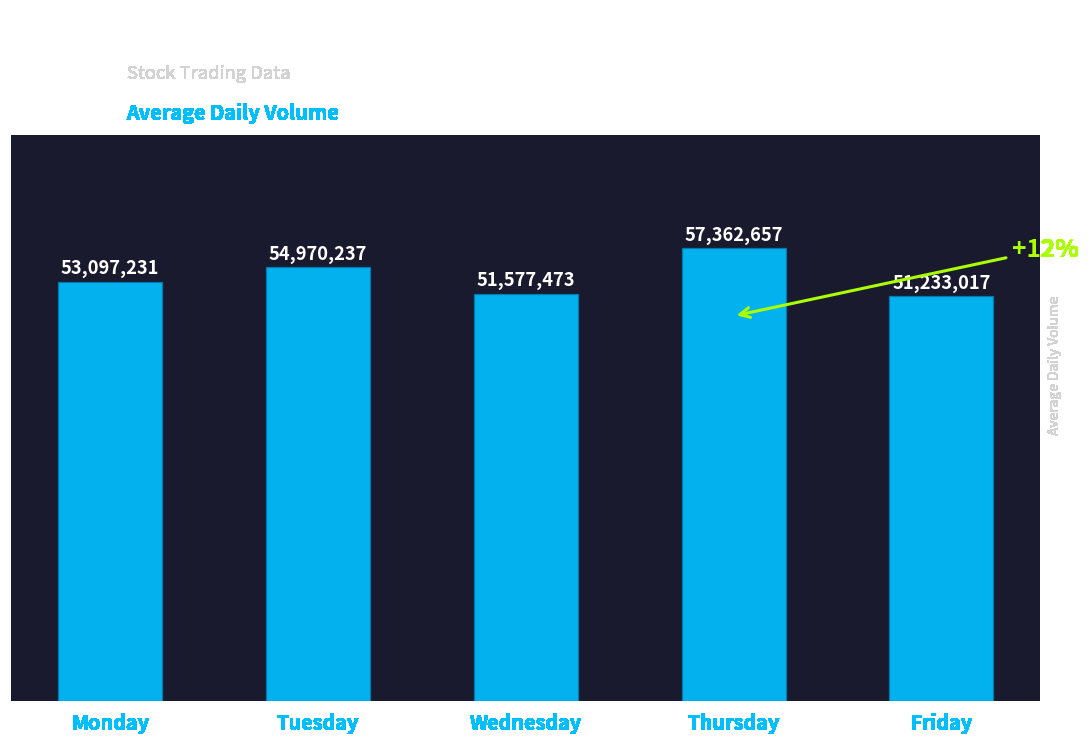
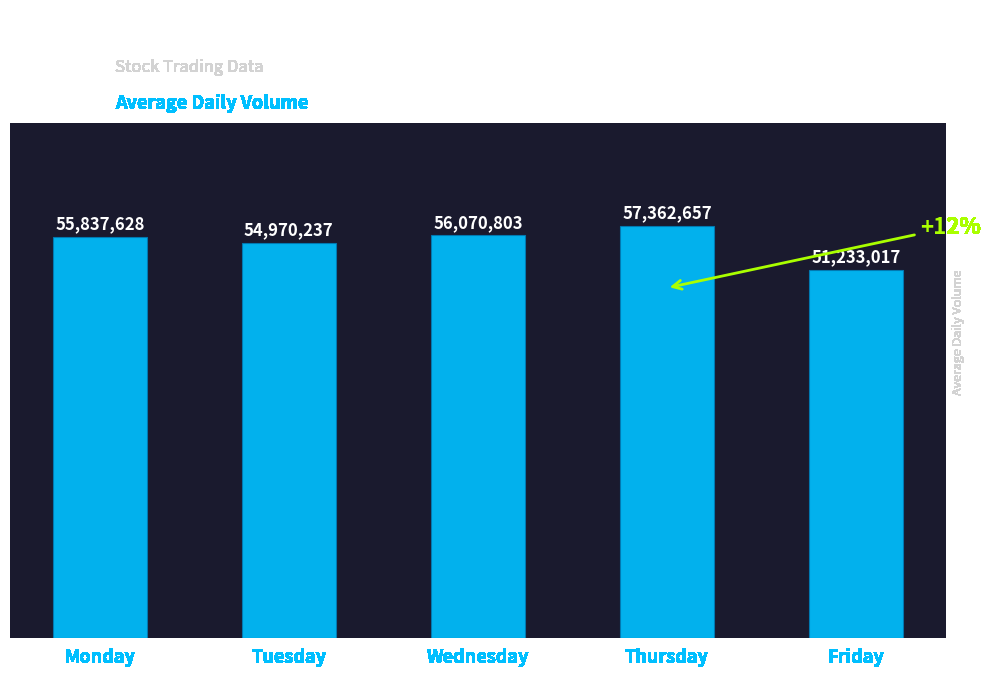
  {
-   "Monday": "53,097,231",
+   "Monday": "55,837,628",
    "Tuesday": "54,970,237",
-   "Wednesday": "51,577,473"
+   "Wednesday": "56,070,803"
  }
